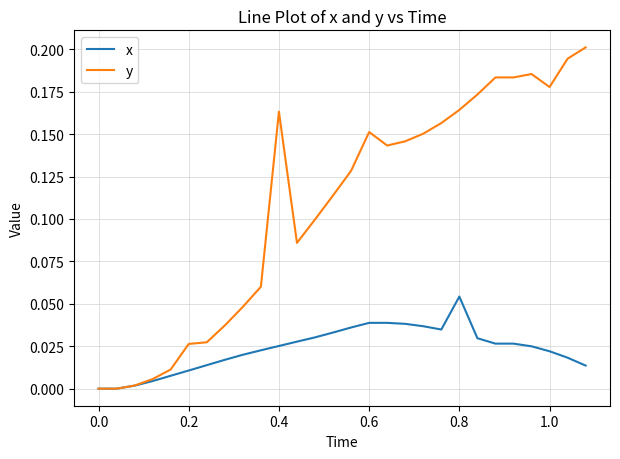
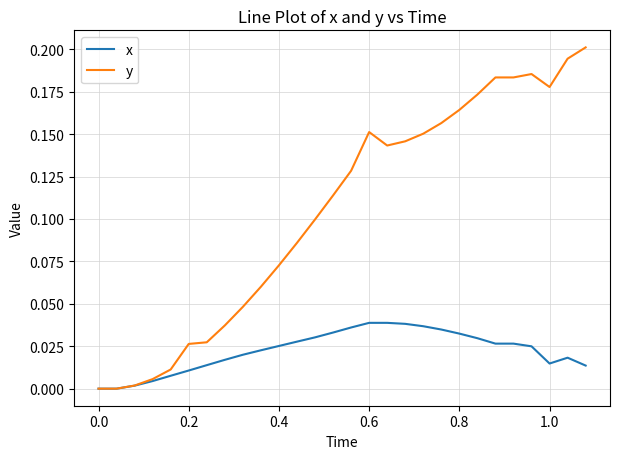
  {
    "x": {
      "0.2": 0.011,
      "0.4": 0.025,
      "0.6": 0.039,
-     "0.8": 0.054,
-     "1.0": 0.022
+     "0.8": 0.032,
+     "1.0": 0.015
    },
    "y": {
      "0.2": 0.026,
-     "0.4": 0.163,
+     "0.4": 0.073,
      "0.6": 0.151,
      "0.8": 0.164,
      "1.0": 0.178
    }
  }
